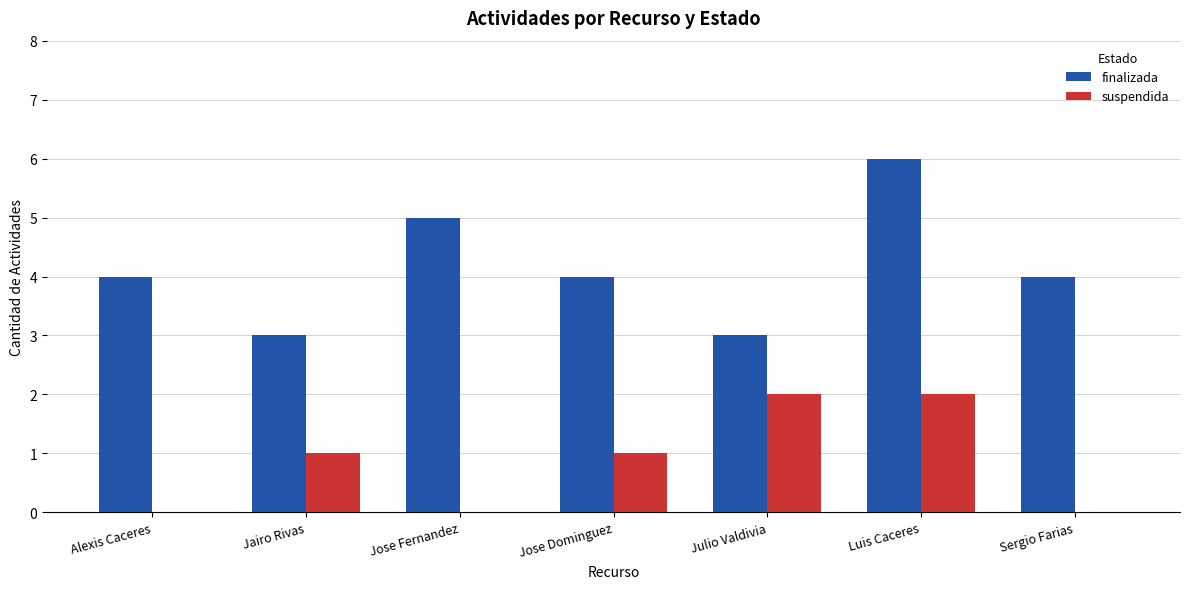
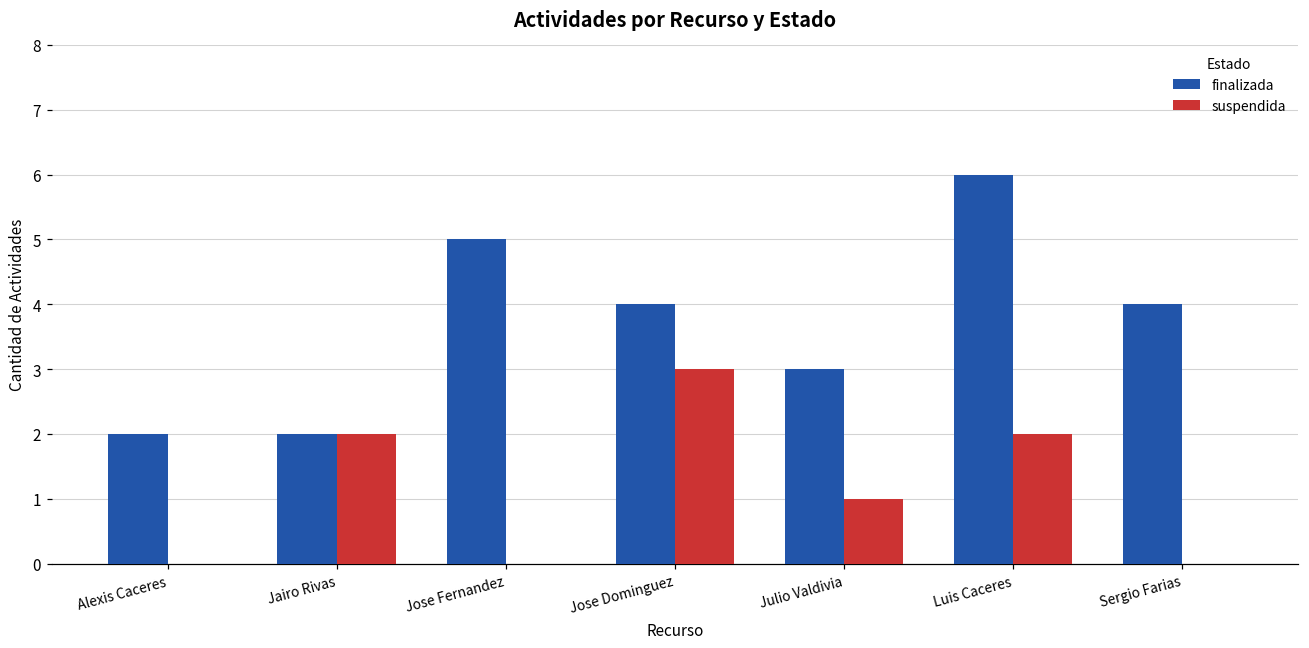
  {
    "finalizada": {
-     "Alexis Caceres": 4,
-     "Jairo Rivas": 3,
+     "Alexis Caceres": 2,
+     "Jairo Rivas": 2,
      "Jose Fernandez": 5,
      "Jose Dominguez": 4,
      "Julio Valdivia": 3,
      "Luis Caceres": 6,
      "Sergio Farias": 4
    },
    "suspendida": {
      "Alexis Caceres": 0,
-     "Jairo Rivas": 1,
+     "Jairo Rivas": 2,
      "Jose Fernandez": 0,
-     "Jose Dominguez": 1,
-     "Julio Valdivia": 2,
+     "Jose Dominguez": 3,
+     "Julio Valdivia": 1,
      "Luis Caceres": 2,
      "Sergio Farias": 0
    }
  }
